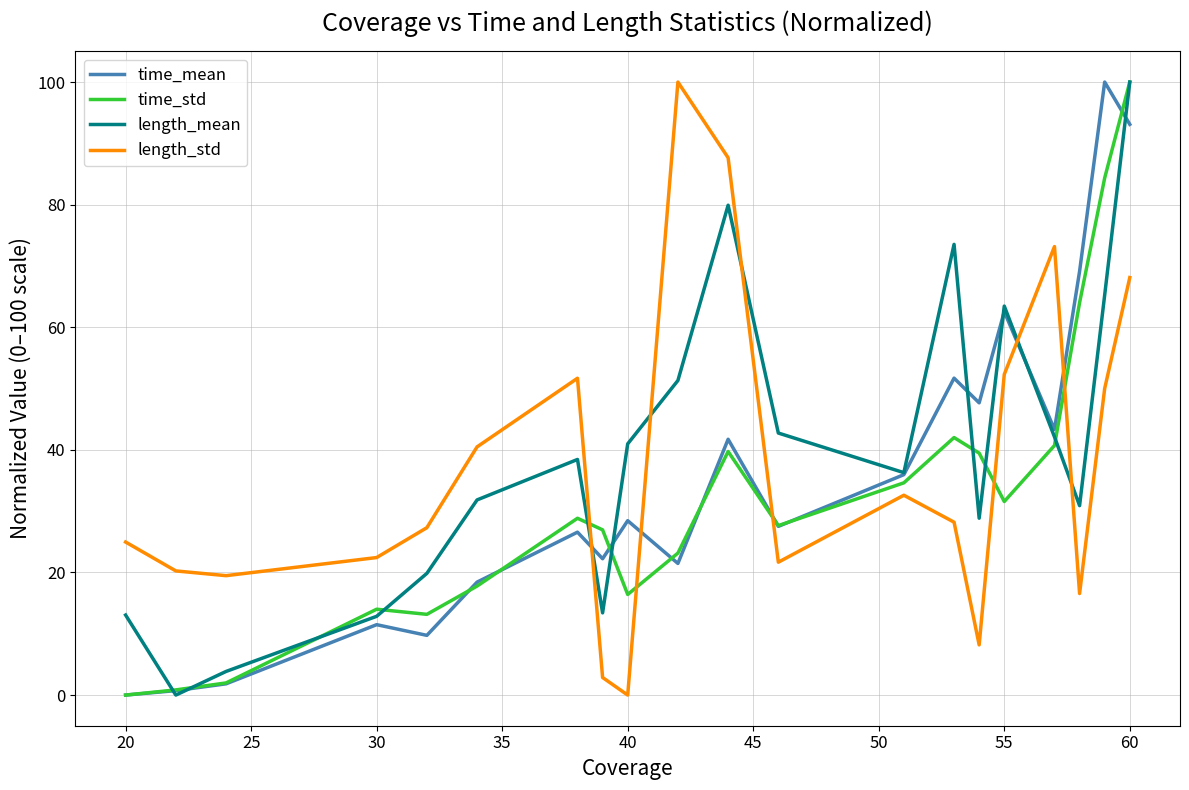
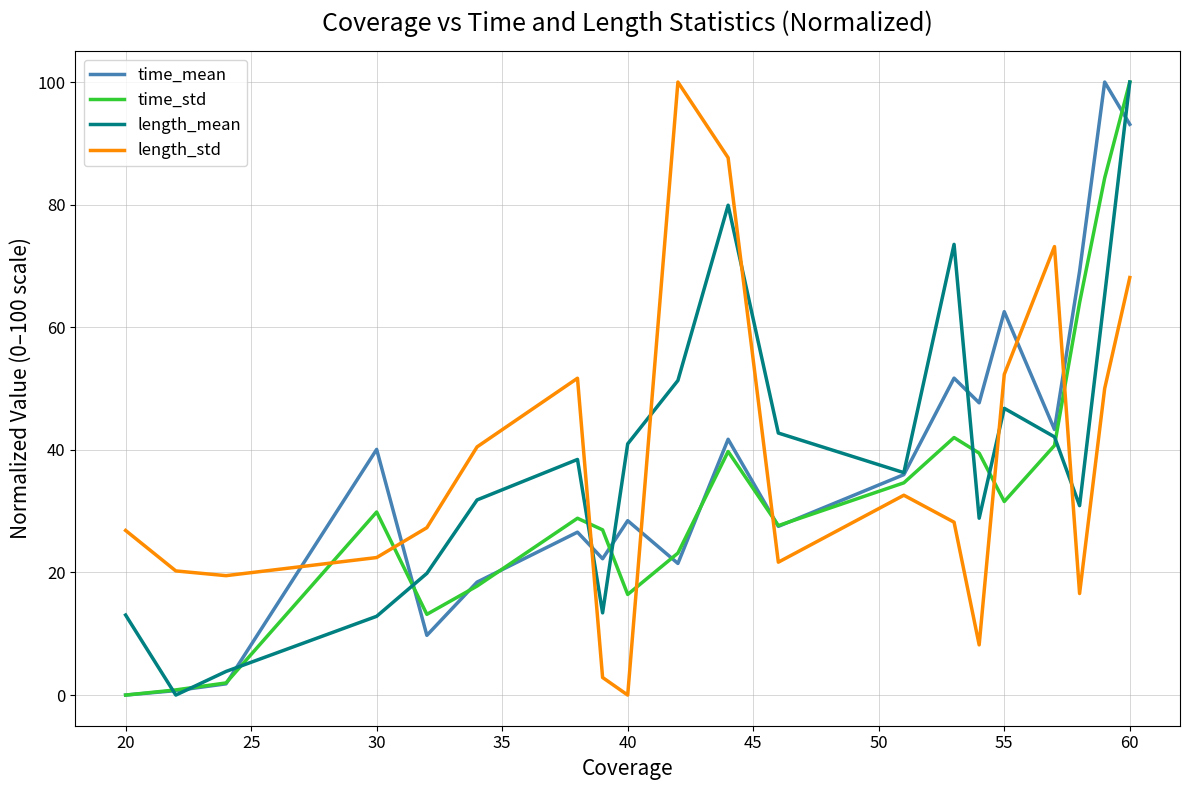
  {
    "time_mean": {
-     "30": 11,
+     "30": 40,
      "40": 28,
      "55": 63,
      "60": 93
    },
    "time_std": {
-     "30": 14,
+     "30": 30,
      "40": 16,
      "55": 32
    },
    "length_mean": {
      "20": 13,
      "30": 13,
      "40": 41,
-     "55": 63
+     "55": 47
    },
    "length_std": {
-     "20": 25,
+     "20": 27,
      "30": 22,
      "40": 0,
      "55": 52,
      "60": 68
    }
  }
